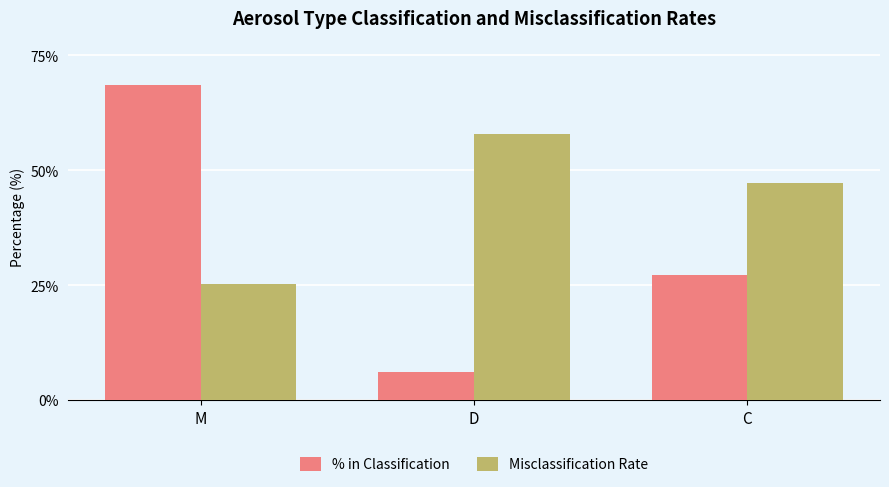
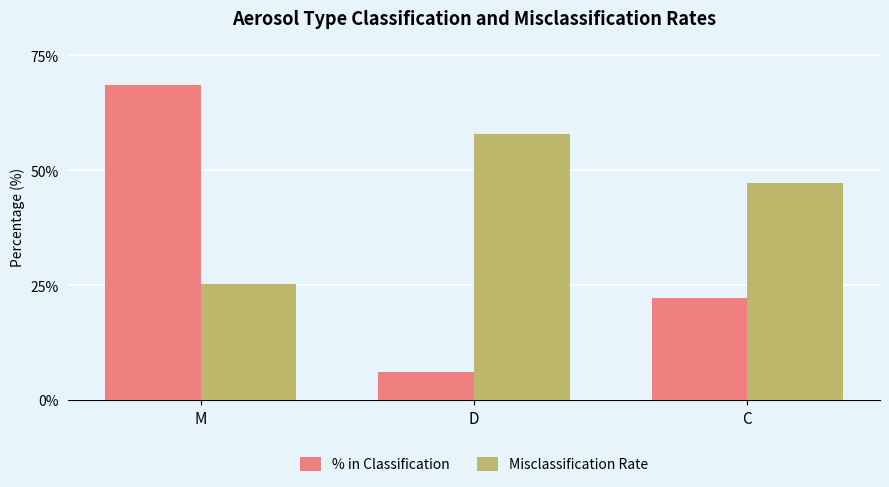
  {
    "% in Classification": {
      "M": "69%",
      "D": "6%",
-     "C": "27%"
+     "C": "22%"
    },
    "Misclassification Rate": {
      "M": "25%",
      "D": "58%",
      "C": "47%"
    }
  }
